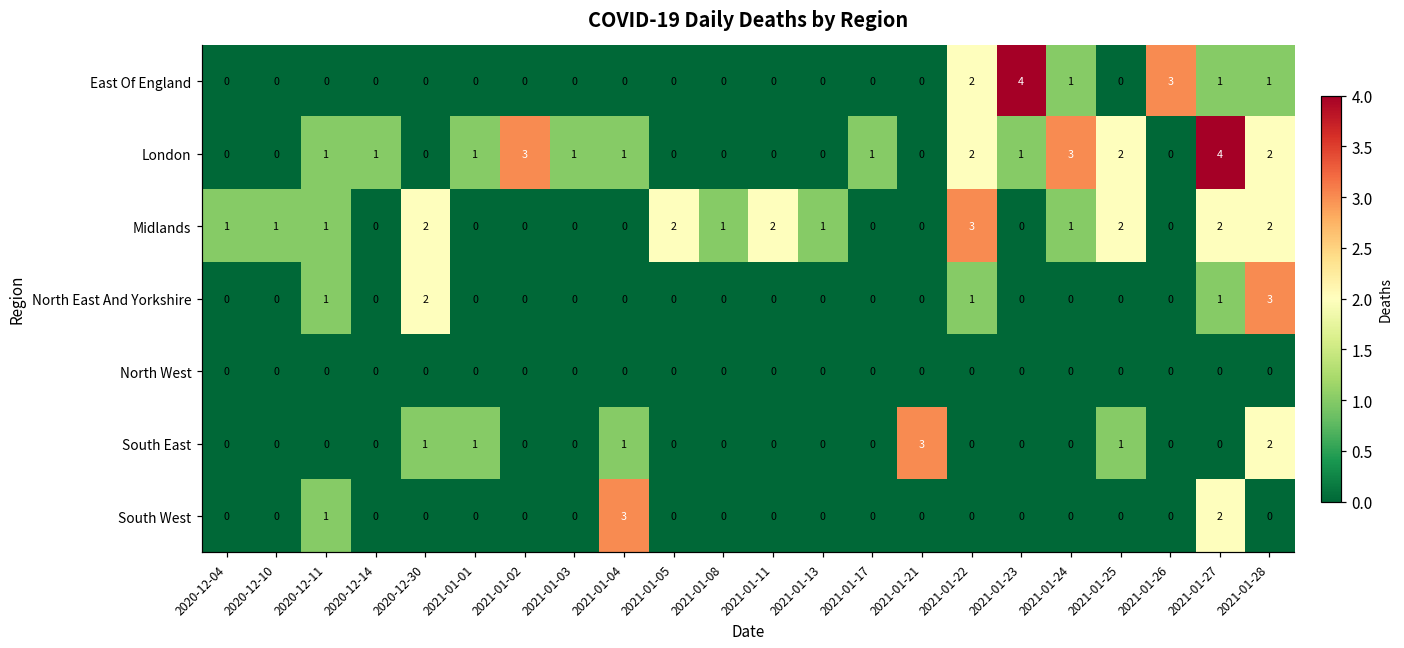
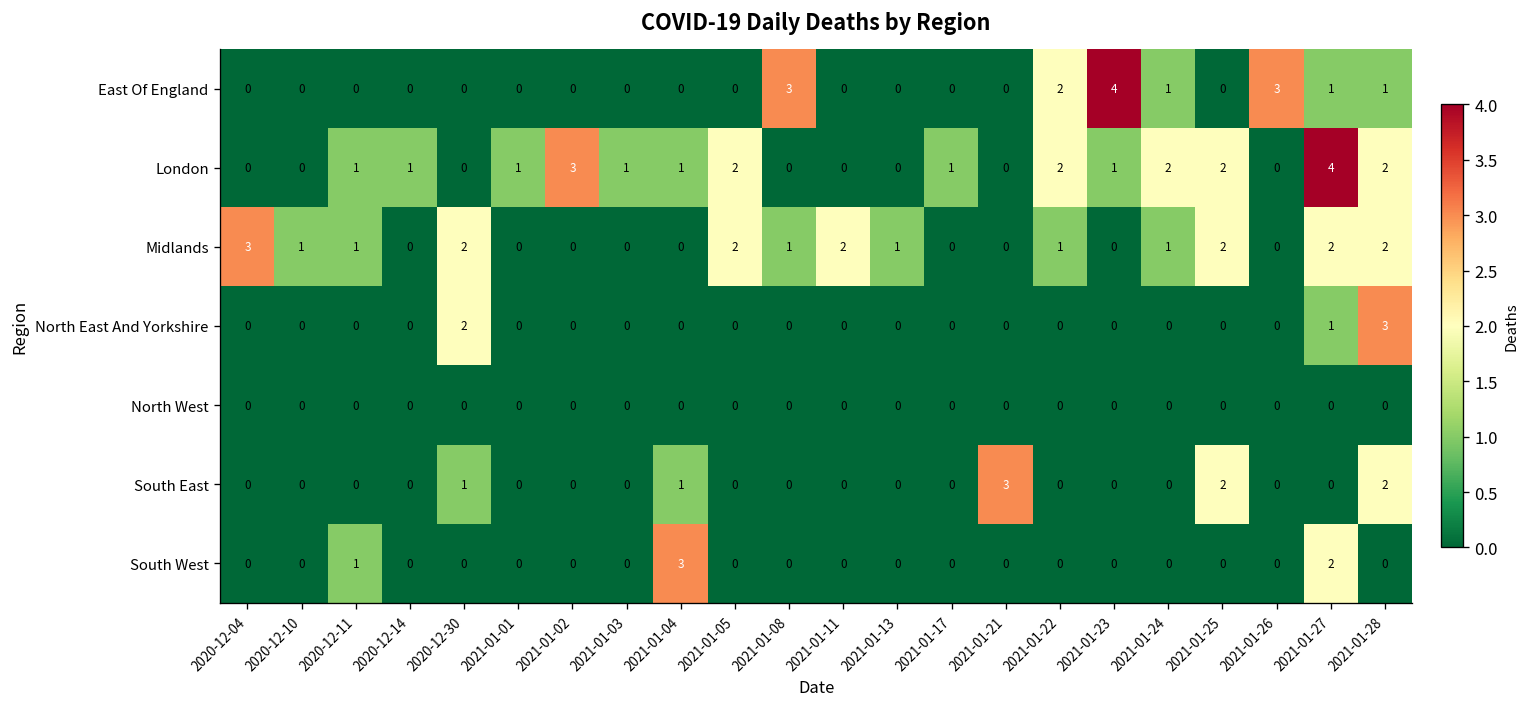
  {
    "East Of England": {
      "2020-12-04": 0,
      "2020-12-10": 0,
      "2020-12-11": 0,
      "2020-12-14": 0,
      "2020-12-30": 0,
      "2021-01-01": 0,
      "2021-01-02": 0,
      "2021-01-03": 0,
      "2021-01-04": 0,
      "2021-01-05": 0,
-     "2021-01-08": 0,
+     "2021-01-08": 3,
      "2021-01-11": 0,
      "2021-01-13": 0,
      "2021-01-17": 0,
      "2021-01-21": 0,
      "2021-01-22": 2,
      "2021-01-23": 4,
      "2021-01-24": 1,
      "2021-01-25": 0,
      "2021-01-26": 3,
      "2021-01-27": 1,
      "2021-01-28": 1
    },
    "London": {
      "2020-12-04": 0,
      "2020-12-10": 0,
      "2020-12-11": 1,
      "2020-12-14": 1,
      "2020-12-30": 0,
      "2021-01-01": 1,
      "2021-01-02": 3,
      "2021-01-03": 1,
      "2021-01-04": 1,
-     "2021-01-05": 0,
+     "2021-01-05": 2,
      "2021-01-08": 0,
      "2021-01-11": 0,
      "2021-01-13": 0,
      "2021-01-17": 1,
      "2021-01-21": 0,
      "2021-01-22": 2,
      "2021-01-23": 1,
-     "2021-01-24": 3,
+     "2021-01-24": 2,
      "2021-01-25": 2,
      "2021-01-26": 0,
      "2021-01-27": 4,
      "2021-01-28": 2
    },
    "Midlands": {
-     "2020-12-04": 1,
+     "2020-12-04": 3,
      "2020-12-10": 1,
      "2020-12-11": 1,
      "2020-12-14": 0,
      "2020-12-30": 2,
      "2021-01-01": 0,
      "2021-01-02": 0,
      "2021-01-03": 0,
      "2021-01-04": 0,
      "2021-01-05": 2,
      "2021-01-08": 1,
      "2021-01-11": 2,
      "2021-01-13": 1,
      "2021-01-17": 0,
      "2021-01-21": 0,
-     "2021-01-22": 3,
+     "2021-01-22": 1,
      "2021-01-23": 0,
      "2021-01-24": 1,
      "2021-01-25": 2,
      "2021-01-26": 0,
      "2021-01-27": 2,
      "2021-01-28": 2
    },
    "North East And Yorkshire": {
      "2020-12-04": 0,
      "2020-12-10": 0,
-     "2020-12-11": 1,
+     "2020-12-11": 0,
      "2020-12-14": 0,
      "2020-12-30": 2,
      "2021-01-01": 0,
      "2021-01-02": 0,
      "2021-01-03": 0,
      "2021-01-04": 0,
      "2021-01-05": 0,
      "2021-01-08": 0,
      "2021-01-11": 0,
      "2021-01-13": 0,
      "2021-01-17": 0,
      "2021-01-21": 0,
-     "2021-01-22": 1,
+     "2021-01-22": 0,
      "2021-01-23": 0,
      "2021-01-24": 0,
      "2021-01-25": 0,
      "2021-01-26": 0,
      "2021-01-27": 1,
      "2021-01-28": 3
    },
    "North West": {
      "2020-12-04": 0,
      "2020-12-10": 0,
      "2020-12-11": 0,
      "2020-12-14": 0,
      "2020-12-30": 0,
      "2021-01-01": 0,
      "2021-01-02": 0,
      "2021-01-03": 0,
      "2021-01-04": 0,
      "2021-01-05": 0,
      "2021-01-08": 0,
      "2021-01-11": 0,
      "2021-01-13": 0,
      "2021-01-17": 0,
      "2021-01-21": 0,
      "2021-01-22": 0,
      "2021-01-23": 0,
      "2021-01-24": 0,
      "2021-01-25": 0,
      "2021-01-26": 0,
      "2021-01-27": 0,
      "2021-01-28": 0
    },
    "South East": {
      "2020-12-04": 0,
      "2020-12-10": 0,
      "2020-12-11": 0,
      "2020-12-14": 0,
      "2020-12-30": 1,
-     "2021-01-01": 1,
+     "2021-01-01": 0,
      "2021-01-02": 0,
      "2021-01-03": 0,
      "2021-01-04": 1,
      "2021-01-05": 0,
      "2021-01-08": 0,
      "2021-01-11": 0,
      "2021-01-13": 0,
      "2021-01-17": 0,
      "2021-01-21": 3,
      "2021-01-22": 0,
      "2021-01-23": 0,
      "2021-01-24": 0,
-     "2021-01-25": 1,
+     "2021-01-25": 2,
      "2021-01-26": 0,
      "2021-01-27": 0,
      "2021-01-28": 2
    },
    "South West": {
      "2020-12-04": 0,
      "2020-12-10": 0,
      "2020-12-11": 1,
      "2020-12-14": 0,
      "2020-12-30": 0,
      "2021-01-01": 0,
      "2021-01-02": 0,
      "2021-01-03": 0,
      "2021-01-04": 3,
      "2021-01-05": 0,
      "2021-01-08": 0,
      "2021-01-11": 0,
      "2021-01-13": 0,
      "2021-01-17": 0,
      "2021-01-21": 0,
      "2021-01-22": 0,
      "2021-01-23": 0,
      "2021-01-24": 0,
      "2021-01-25": 0,
      "2021-01-26": 0,
      "2021-01-27": 2,
      "2021-01-28": 0
    }
  }
